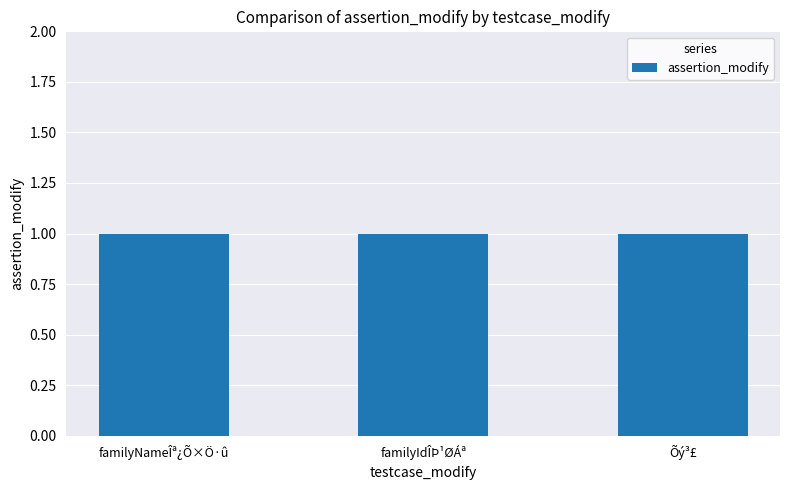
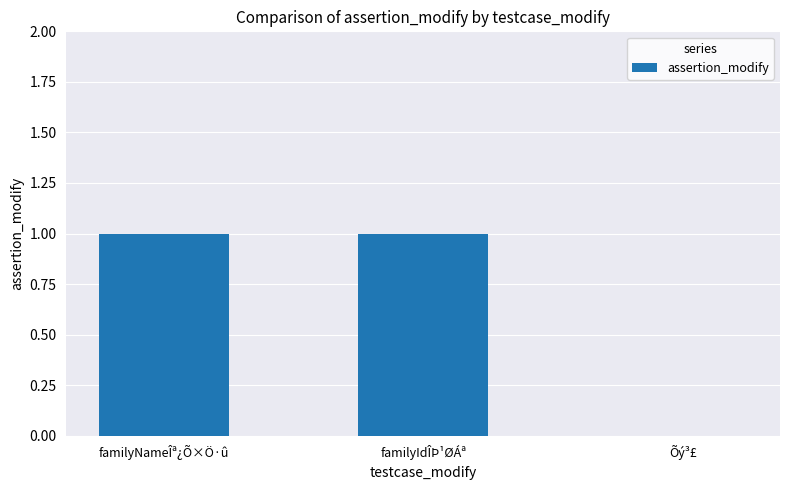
  {
    "familyNameÎª¿Õ×Ö·û": 1,
    "familyIdÎÞ¹ØÁª": 1,
-   "Õý³£": 1
+   "Õý³£": 0
  }
